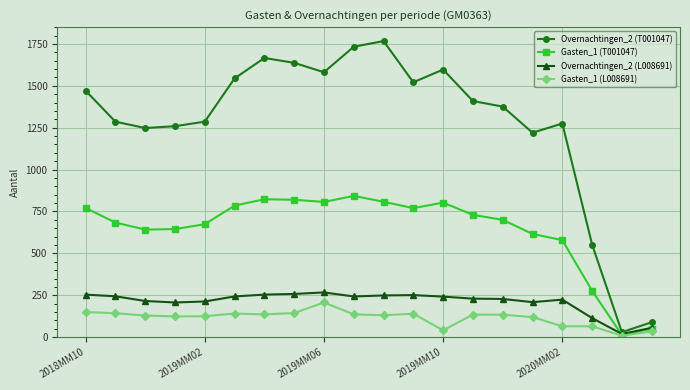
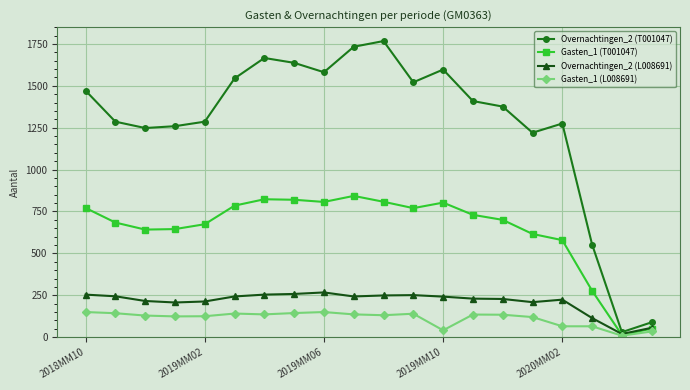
  {
    "Gasten_1 (T001047)": {
      "2018MM10": 770,
      "2019MM02": 670,
      "2019MM06": 810,
      "2019MM10": 800,
      "2020MM02": 580
    },
    "Gasten_1 (L008691)": {
      "2018MM10": 150,
      "2019MM02": 130,
-     "2019MM06": 210,
+     "2019MM06": 150,
      "2019MM10": 40,
      "2020MM02": 70
    }
  }
